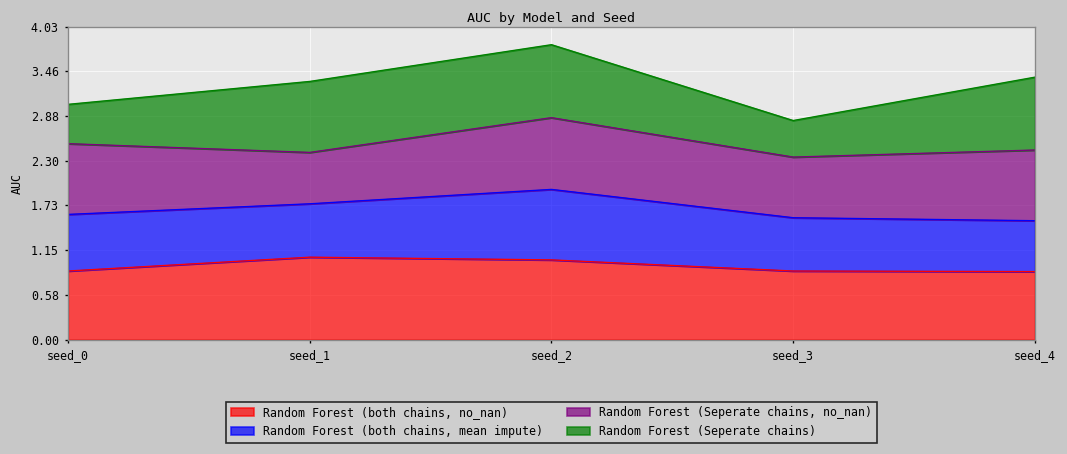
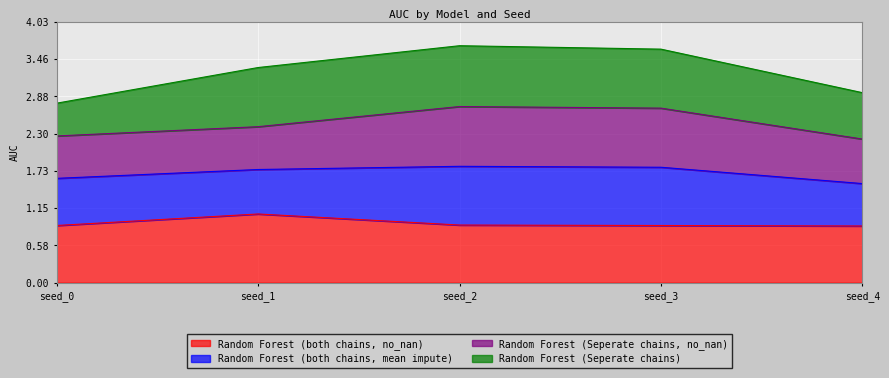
  {
    "Random Forest (both chains, no_nan)": {
      "seed_0": 0.9,
      "seed_1": 1.1,
-     "seed_2": 1.0,
+     "seed_2": 0.9,
      "seed_3": 0.9,
      "seed_4": 0.9
    },
    "Random Forest (both chains, mean impute)": {
      "seed_0": 0.7,
      "seed_1": 0.7,
      "seed_2": 0.9,
-     "seed_3": 0.7,
+     "seed_3": 0.9,
      "seed_4": 0.7
    },
    "Random Forest (Seperate chains, no_nan)": {
-     "seed_0": 0.9,
+     "seed_0": 0.7,
      "seed_1": 0.7,
      "seed_2": 0.9,
-     "seed_3": 0.8,
-     "seed_4": 0.9
+     "seed_3": 0.9,
+     "seed_4": 0.7
    },
    "Random Forest (Seperate chains)": {
      "seed_0": 0.5,
      "seed_1": 0.9,
      "seed_2": 0.9,
-     "seed_3": 0.5,
-     "seed_4": 0.9
+     "seed_3": 0.9,
+     "seed_4": 0.7
    }
  }
